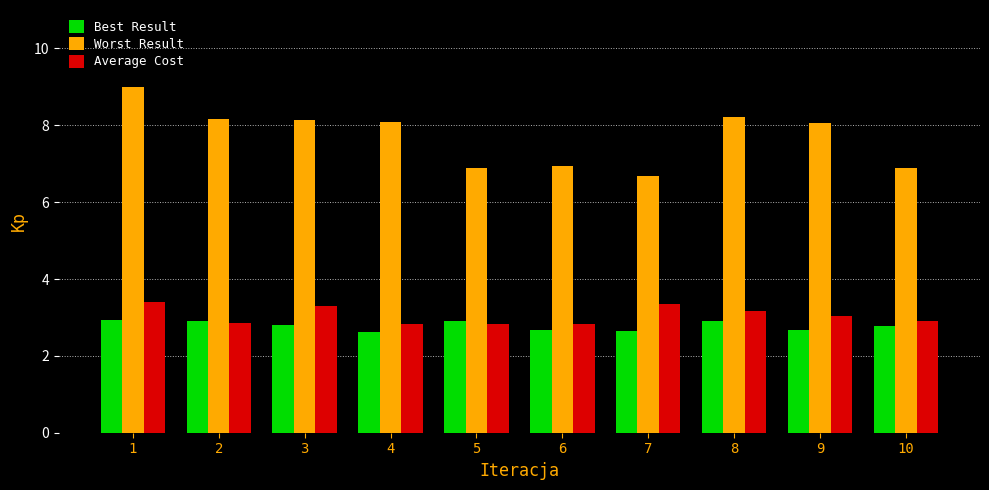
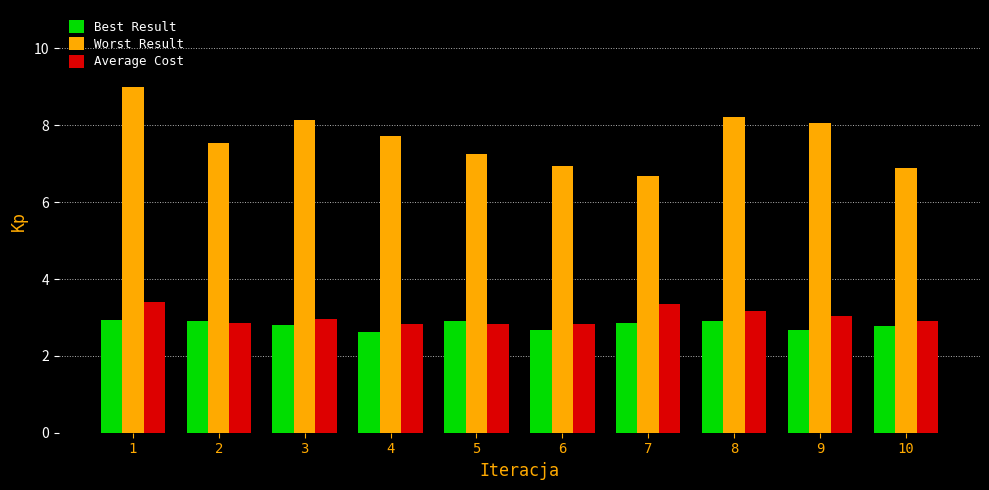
  {
    "Best Result": {
      "1": 2.9,
      "2": 2.9,
      "3": 2.8,
      "4": 2.6,
      "5": 2.9,
      "6": 2.7,
-     "7": 2.6,
+     "7": 2.9,
      "8": 2.9,
      "9": 2.7,
      "10": 2.8
    },
    "Worst Result": {
      "1": 9.0,
-     "2": 8.2,
+     "2": 7.5,
      "3": 8.1,
-     "4": 8.1,
-     "5": 6.9,
+     "4": 7.7,
+     "5": 7.2,
      "6": 6.9,
      "7": 6.7,
      "8": 8.2,
      "9": 8.1,
      "10": 6.9
    },
    "Average Cost": {
      "1": 3.4,
      "2": 2.8,
-     "3": 3.3,
+     "3": 3.0,
      "4": 2.8,
      "5": 2.8,
      "6": 2.8,
      "7": 3.3,
      "8": 3.2,
      "9": 3.0,
      "10": 2.9
    }
  }
